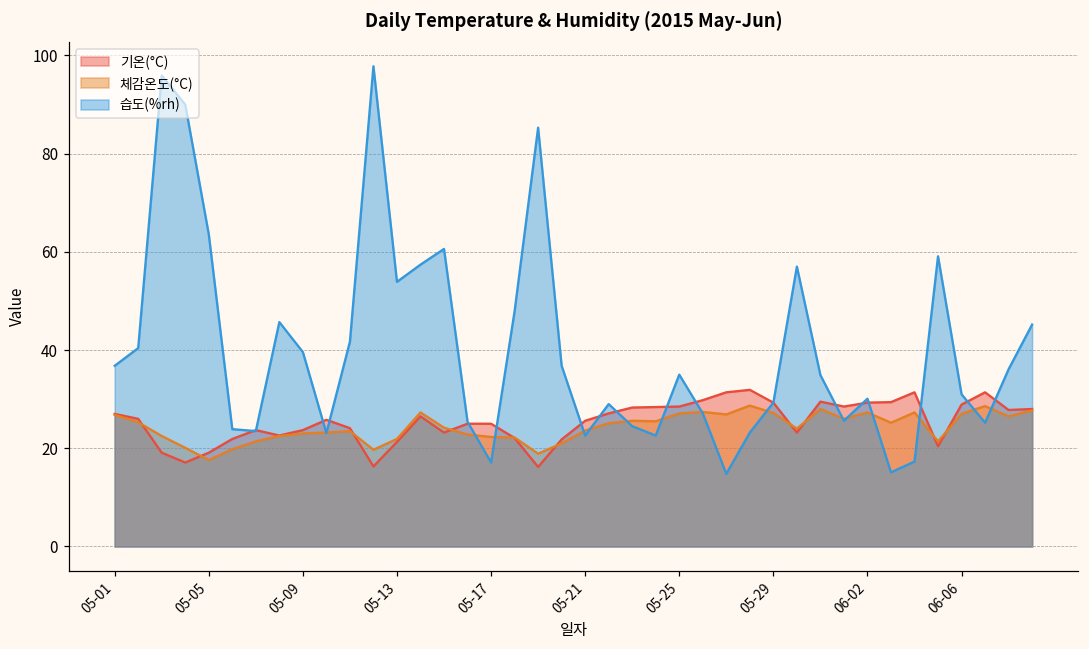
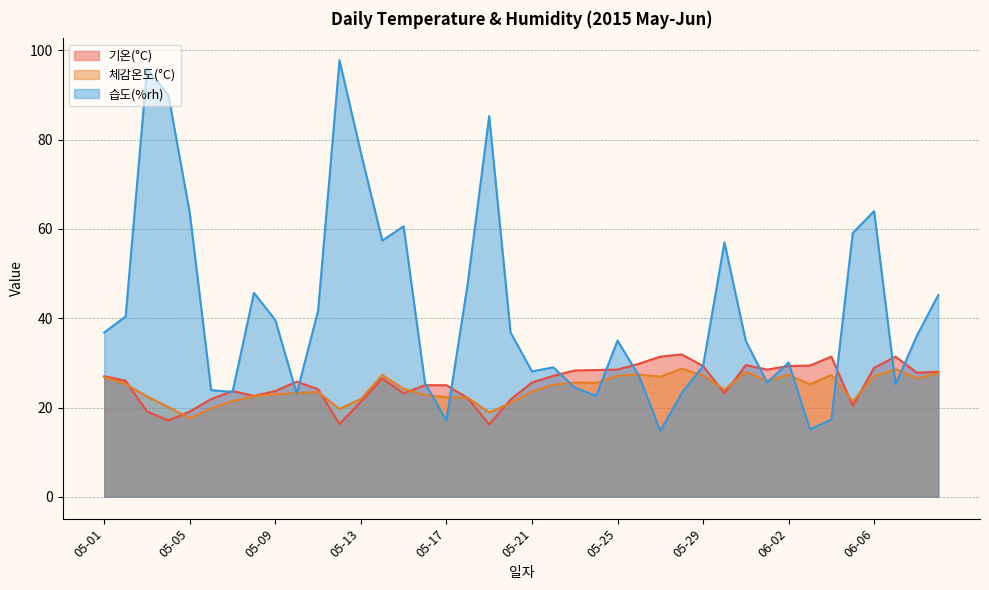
  {
    "습도(%rh)": {
      "05-01": 37,
      "05-05": 64,
      "05-09": 40,
-     "05-13": 54,
+     "05-13": 77,
      "05-17": 17,
-     "05-21": 23,
+     "05-21": 28,
      "05-25": 35,
      "06-02": 30,
-     "06-06": 31
+     "06-06": 64
    }
  }
